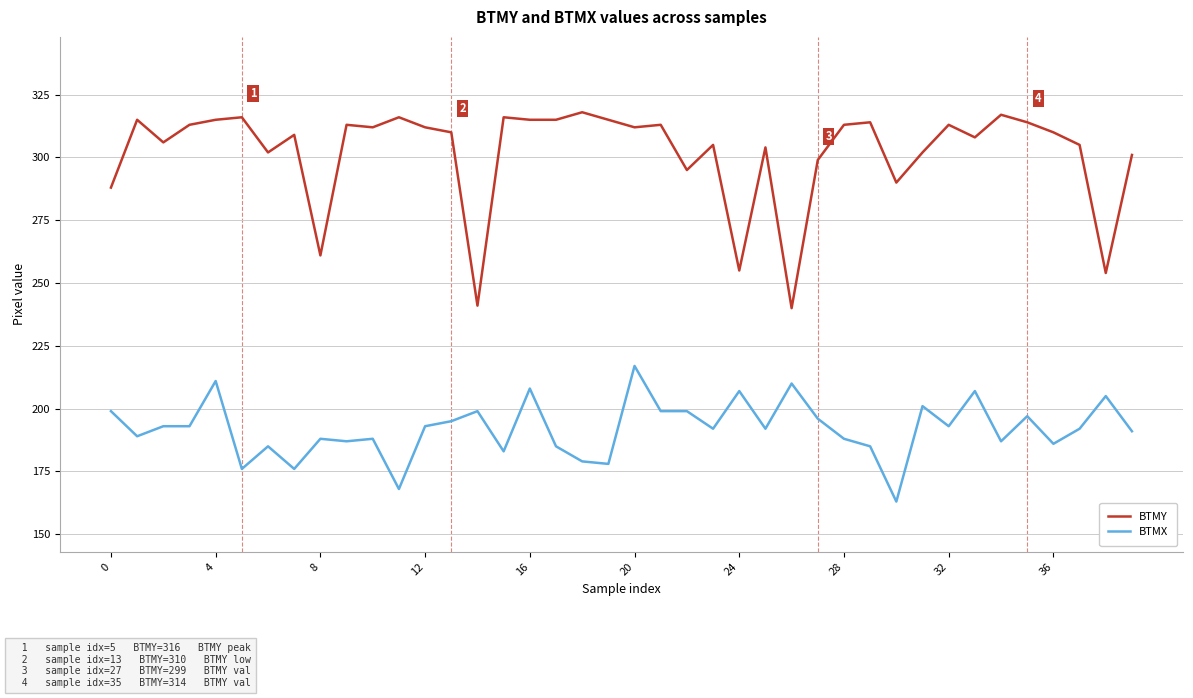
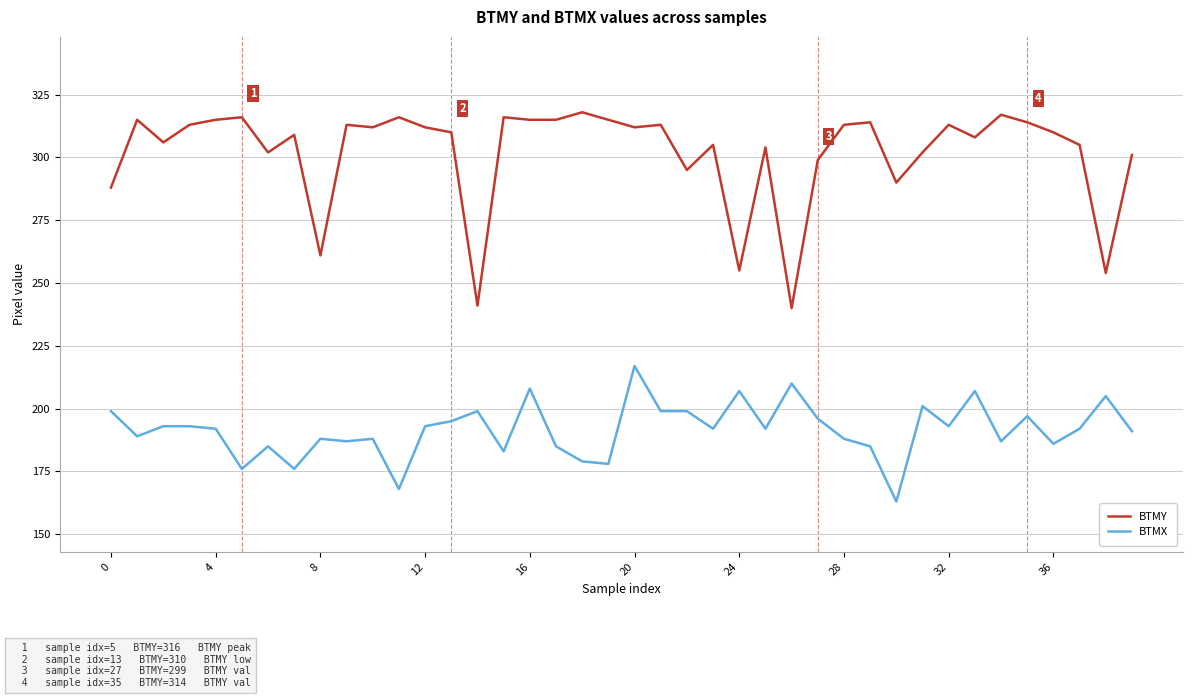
  {
    "BTMY": {
      "0": 288,
      "4": 315,
      "8": 261,
      "12": 312,
      "16": 315,
      "20": 312,
      "24": 255,
      "32": 313,
      "36": 310
    },
    "BTMX": {
      "0": 199,
-     "4": 211,
+     "4": 192,
      "8": 188,
      "12": 193,
      "16": 208,
      "20": 217,
      "24": 207,
      "28": 188,
      "32": 193,
      "36": 186
    }
  }
